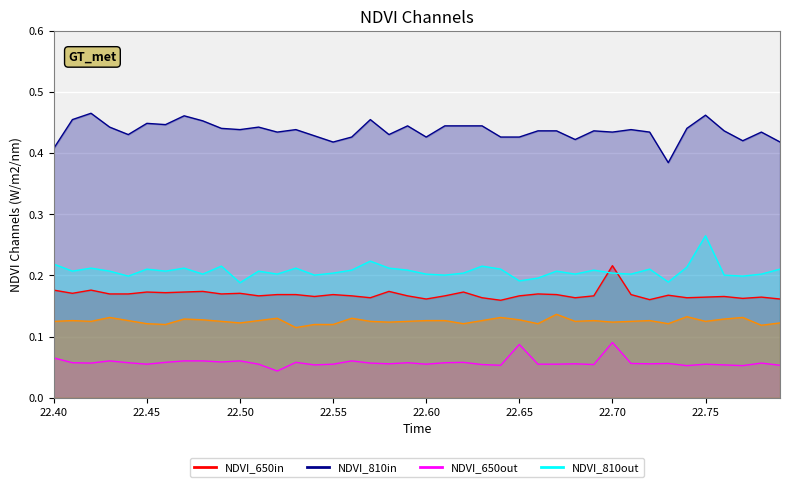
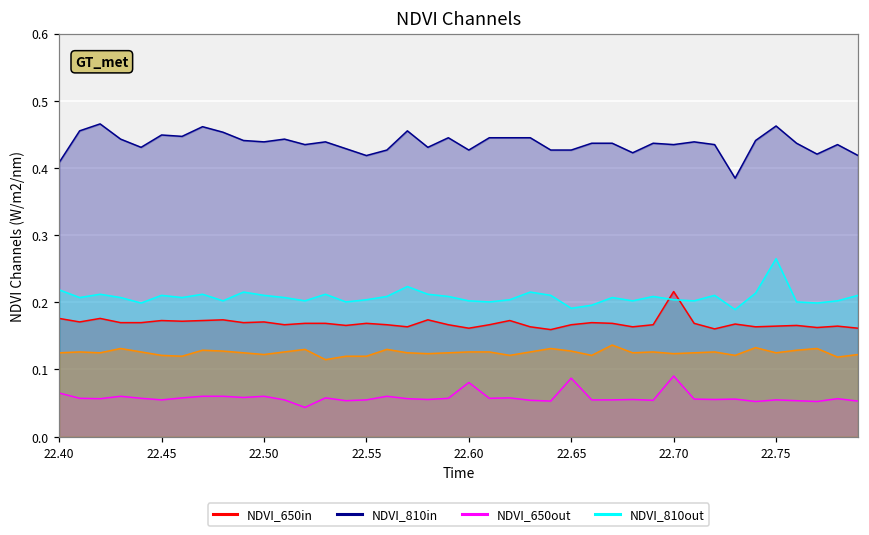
  {
    "NDVI_650in": {
      "22.40": 0.18,
      "22.45": 0.17,
      "22.50": 0.17,
      "22.55": 0.17,
      "22.60": 0.16,
      "22.65": 0.17,
      "22.70": 0.22,
      "22.75": 0.16
    },
    "NDVI_810in": {
      "22.40": 0.41,
      "22.45": 0.45,
      "22.50": 0.44,
      "22.55": 0.42,
      "22.60": 0.43,
      "22.65": 0.43,
      "22.70": 0.43,
      "22.75": 0.46
    },
    "NDVI_650out": {
      "22.40": 0.06,
      "22.45": 0.05,
      "22.50": 0.06,
      "22.55": 0.05,
-     "22.60": 0.05,
+     "22.60": 0.08,
      "22.65": 0.09,
      "22.70": 0.09,
      "22.75": 0.05
    },
    "NDVI_810out": {
      "22.40": 0.22,
      "22.45": 0.21,
-     "22.50": 0.19,
+     "22.50": 0.21,
      "22.55": 0.20,
      "22.60": 0.20,
      "22.65": 0.19,
      "22.70": 0.20,
      "22.75": 0.26
    }
  }
